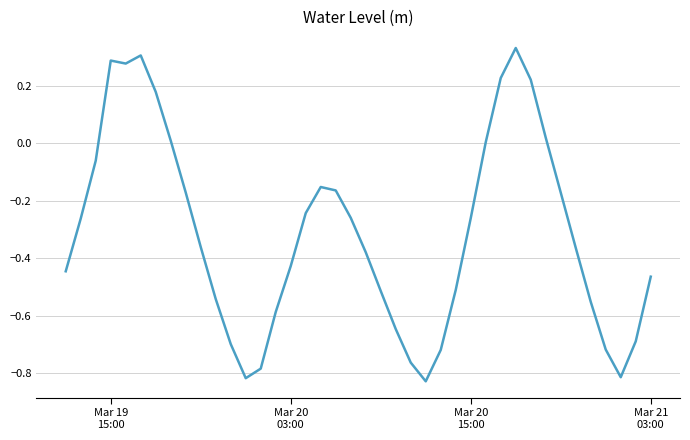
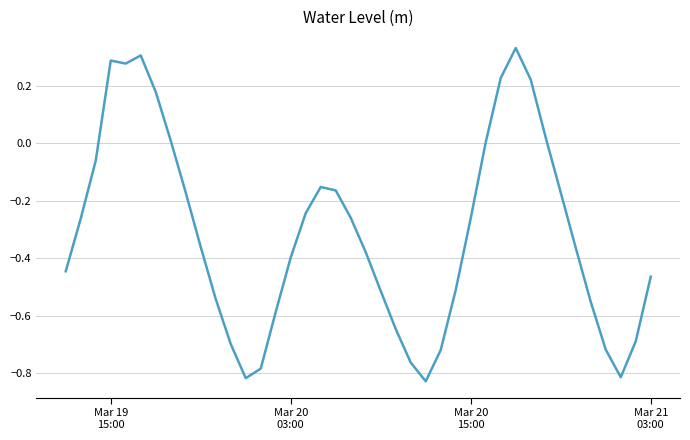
  {
    "Mar 19 15:00": 0.29,
-   "Mar 20 03:00": -0.43,
+   "Mar 20 03:00": -0.40,
    "Mar 20 15:00": -0.26,
    "Mar 21 03:00": -0.46
  }
